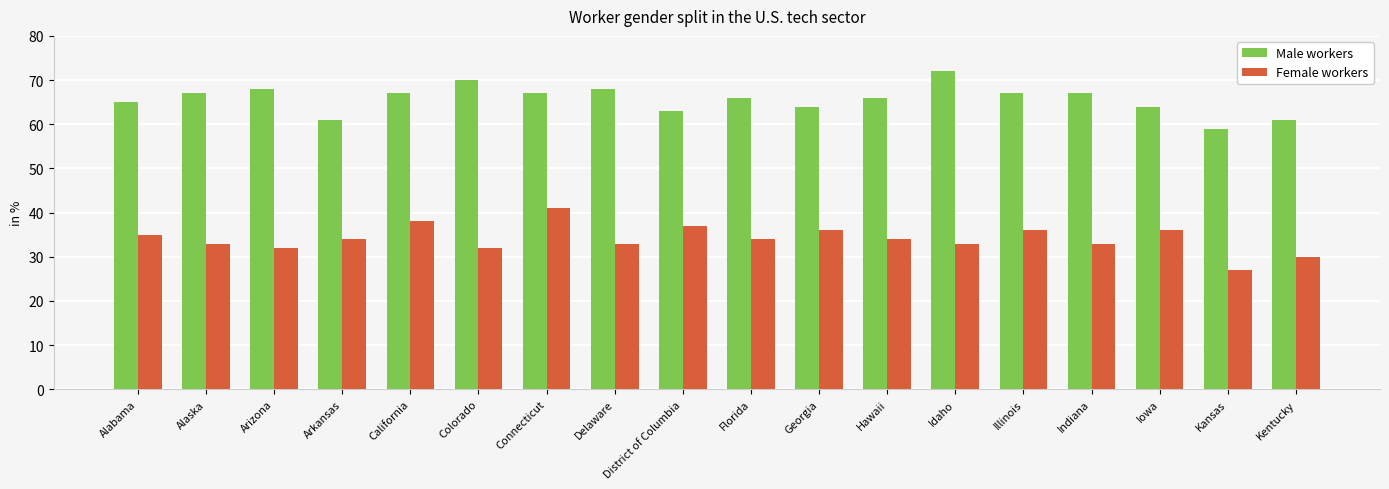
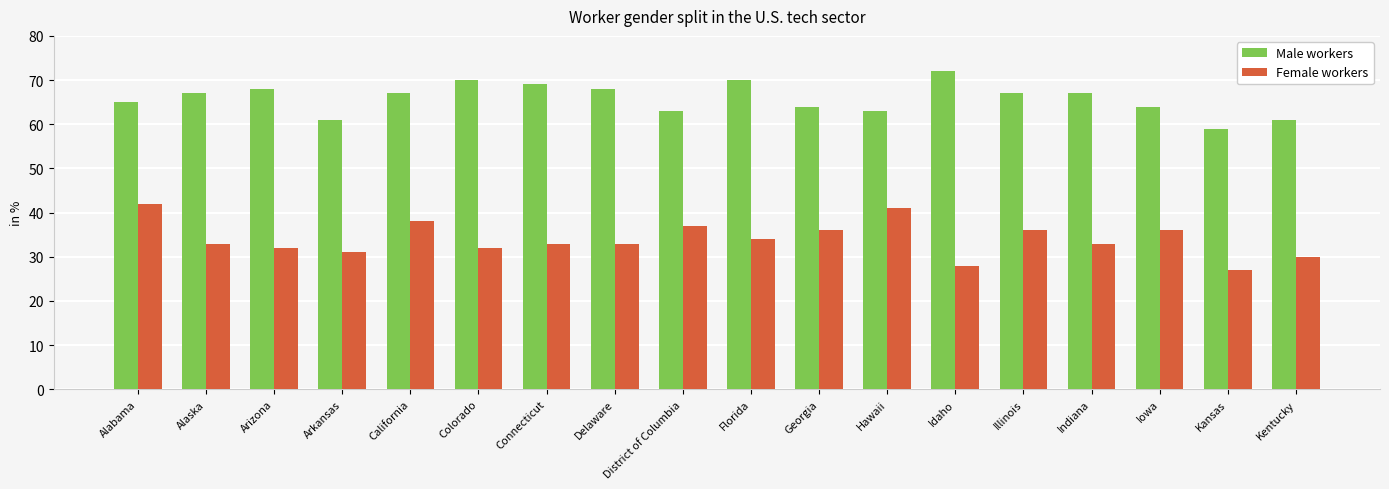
  {
    "Male workers": {
      "Alabama": 65,
      "Alaska": 67,
      "Arizona": 68,
      "Arkansas": 61,
      "California": 67,
      "Colorado": 70,
-     "Connecticut": 67,
+     "Connecticut": 69,
      "Delaware": 68,
      "District of Columbia": 63,
-     "Florida": 66,
+     "Florida": 70,
      "Georgia": 64,
-     "Hawaii": 66,
+     "Hawaii": 63,
      "Idaho": 72,
      "Illinois": 67,
      "Indiana": 67,
      "Iowa": 64,
      "Kansas": 59,
      "Kentucky": 61
    },
    "Female workers": {
-     "Alabama": 35,
+     "Alabama": 42,
      "Alaska": 33,
      "Arizona": 32,
-     "Arkansas": 34,
+     "Arkansas": 31,
      "California": 38,
      "Colorado": 32,
-     "Connecticut": 41,
+     "Connecticut": 33,
      "Delaware": 33,
      "District of Columbia": 37,
      "Florida": 34,
      "Georgia": 36,
-     "Hawaii": 34,
-     "Idaho": 33,
+     "Hawaii": 41,
+     "Idaho": 28,
      "Illinois": 36,
      "Indiana": 33,
      "Iowa": 36,
      "Kansas": 27,
      "Kentucky": 30
    }
  }
